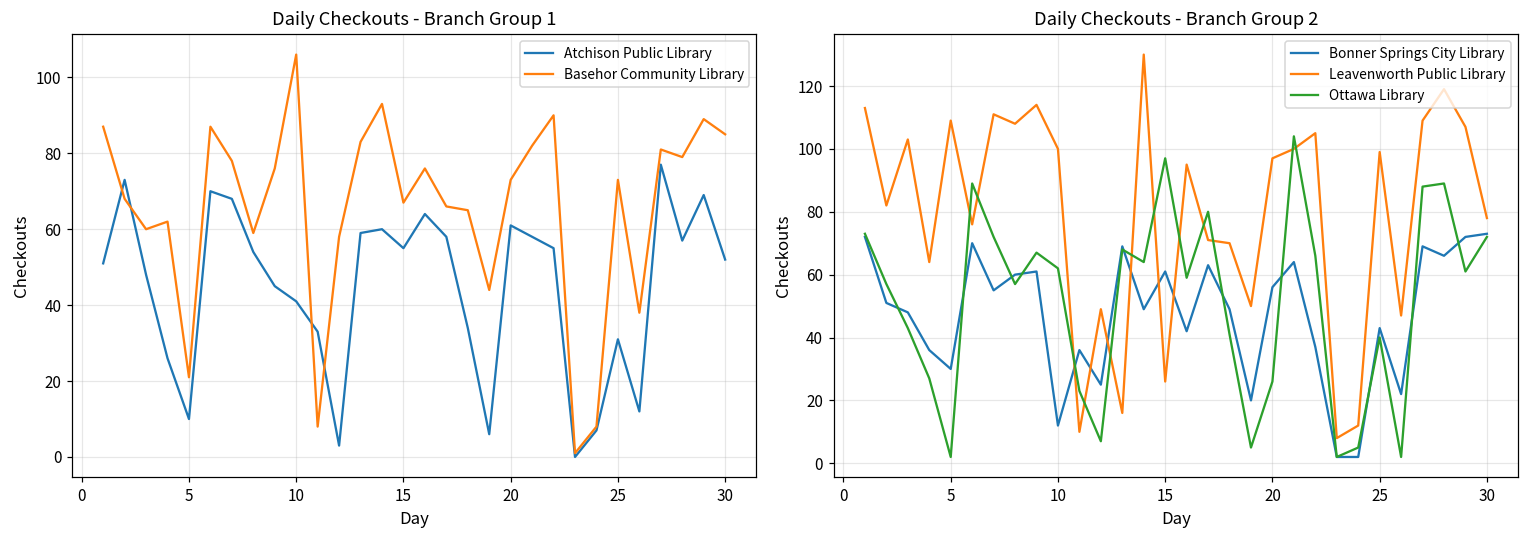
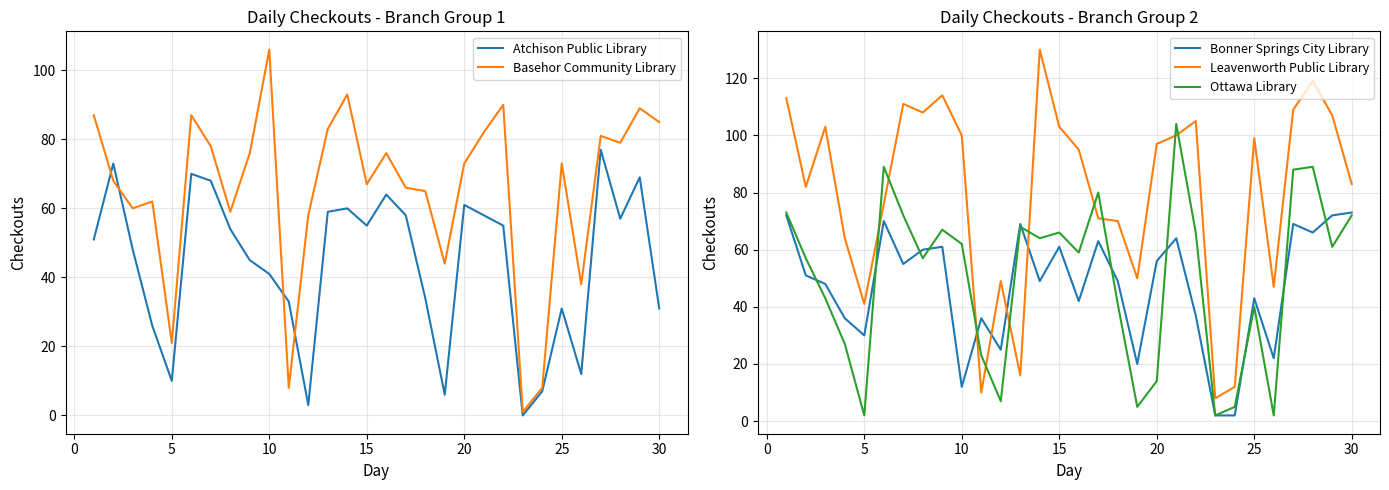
  {
    "Daily Checkouts - Branch Group 1": {
      "Atchison Public Library": {
        "5": 10,
        "10": 41,
        "15": 55,
        "20": 61,
        "25": 31,
-       "30": 52
+       "30": 31
      },
      "Basehor Community Library": {
        "5": 21,
        "10": 106,
        "15": 67,
        "20": 73,
        "25": 73,
        "30": 85
      }
    },
    "Daily Checkouts - Branch Group 2": {
      "Bonner Springs City Library": {
        "5": 30,
        "10": 12,
        "15": 61,
        "20": 56,
        "25": 43,
        "30": 73
      },
      "Leavenworth Public Library": {
-       "5": 109,
+       "5": 41,
        "10": 100,
-       "15": 26,
+       "15": 103,
        "20": 97,
        "25": 99,
-       "30": 78
+       "30": 83
      },
      "Ottawa Library": {
        "5": 2,
        "10": 62,
-       "15": 97,
-       "20": 26,
+       "15": 66,
+       "20": 14,
        "25": 40,
        "30": 72
      }
    }
  }
